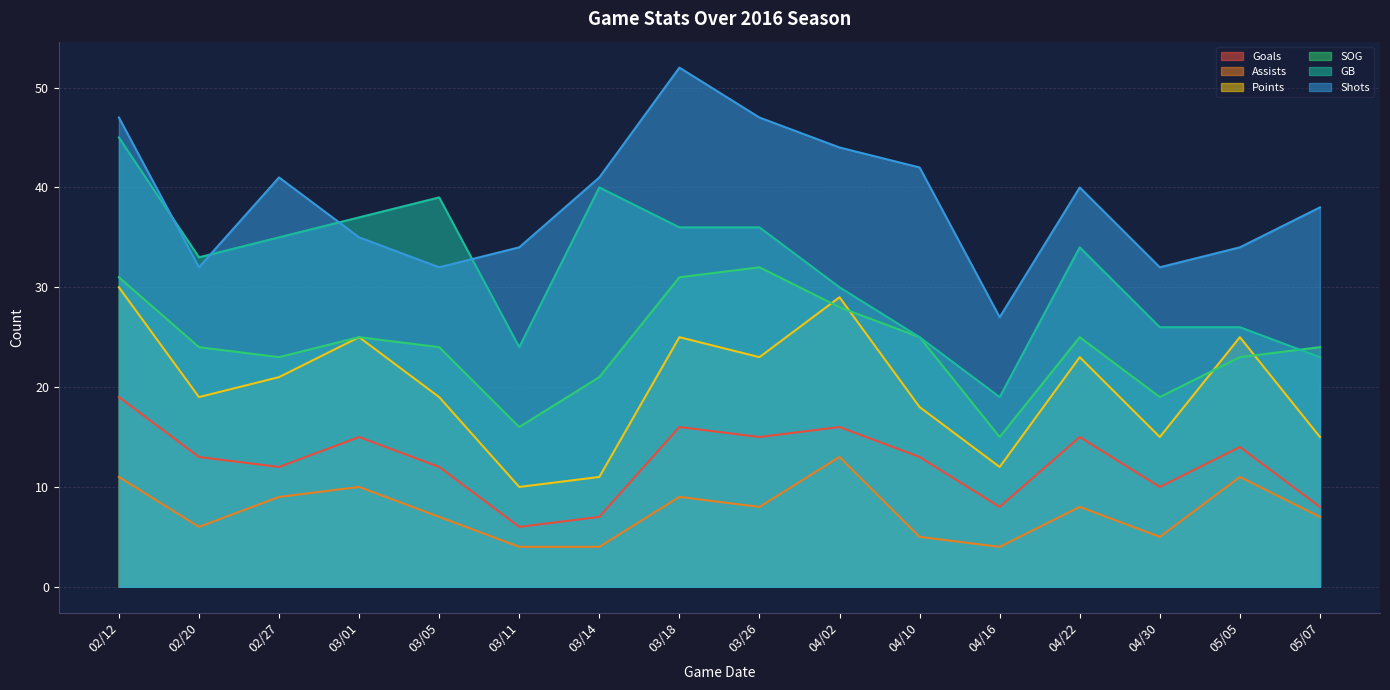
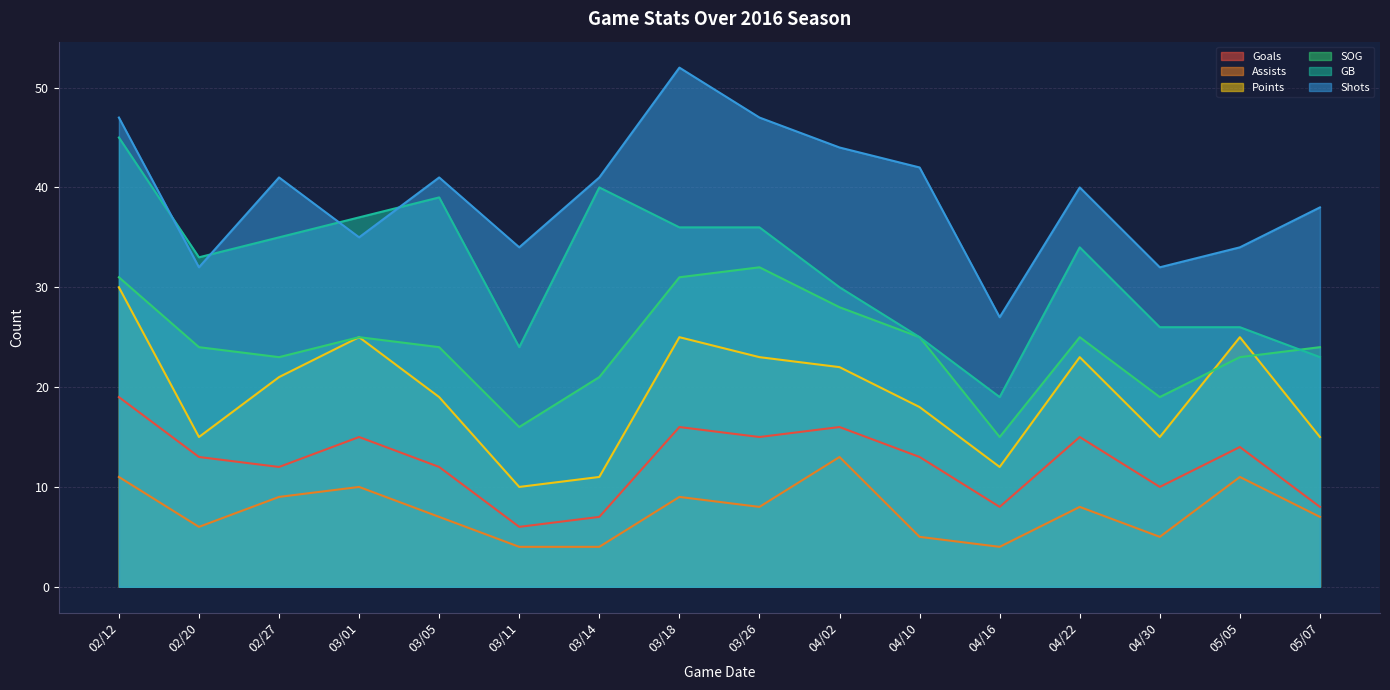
  {
    "Points": {
      "02/12": 30,
-     "02/20": 19,
+     "02/20": 15,
      "02/27": 21,
      "03/05": 19,
      "03/11": 10,
      "03/14": 11,
      "03/18": 25,
      "03/26": 23,
-     "04/02": 29,
+     "04/02": 22,
      "04/10": 18,
      "04/16": 12,
      "04/22": 23,
      "04/30": 15,
      "05/05": 25,
      "05/07": 15
    },
    "Shots": {
      "02/12": 47,
      "02/20": 32,
      "02/27": 41,
      "03/01": 35,
-     "03/05": 32,
+     "03/05": 41,
      "03/11": 34,
      "03/14": 41,
      "03/18": 52,
      "03/26": 47,
      "04/02": 44,
      "04/10": 42,
      "04/16": 27,
      "04/22": 40,
      "04/30": 32,
      "05/05": 34,
      "05/07": 38
    }
  }
